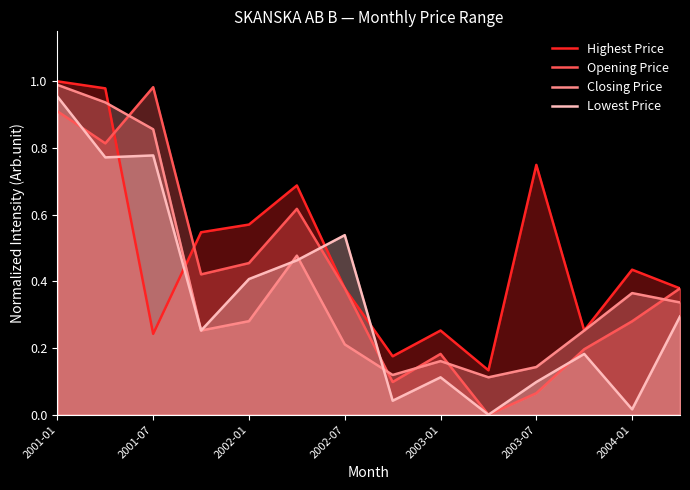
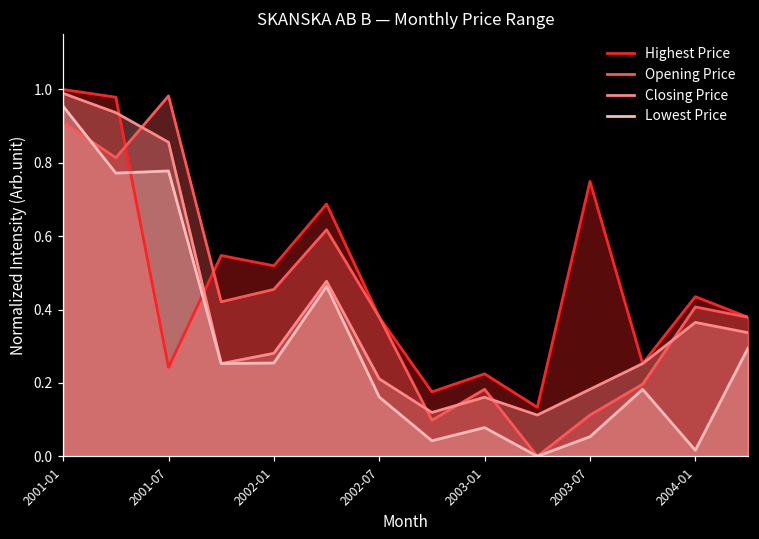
  {
    "Highest Price": {
      "2001-01": 1.00,
      "2001-07": 0.24,
-     "2002-01": 0.57,
-     "2003-01": 0.25,
+     "2002-01": 0.52,
+     "2003-01": 0.22,
      "2003-07": 0.75,
      "2004-01": 0.44
    },
    "Opening Price": {
      "2001-01": 0.91,
      "2001-07": 0.98,
      "2002-01": 0.45,
      "2003-01": 0.18,
-     "2003-07": 0.06,
-     "2004-01": 0.28
+     "2003-07": 0.11,
+     "2004-01": 0.41
    },
    "Closing Price": {
      "2001-01": 0.99,
      "2001-07": 0.86,
      "2002-01": 0.28,
      "2002-07": 0.21,
      "2003-01": 0.16,
-     "2003-07": 0.14,
+     "2003-07": 0.18,
      "2004-01": 0.36
    },
    "Lowest Price": {
      "2001-01": 0.95,
      "2001-07": 0.78,
-     "2002-01": 0.41,
-     "2002-07": 0.54,
-     "2003-01": 0.11,
-     "2003-07": 0.10,
+     "2002-01": 0.25,
+     "2002-07": 0.16,
+     "2003-01": 0.08,
+     "2003-07": 0.05,
      "2004-01": 0.02
    }
  }
